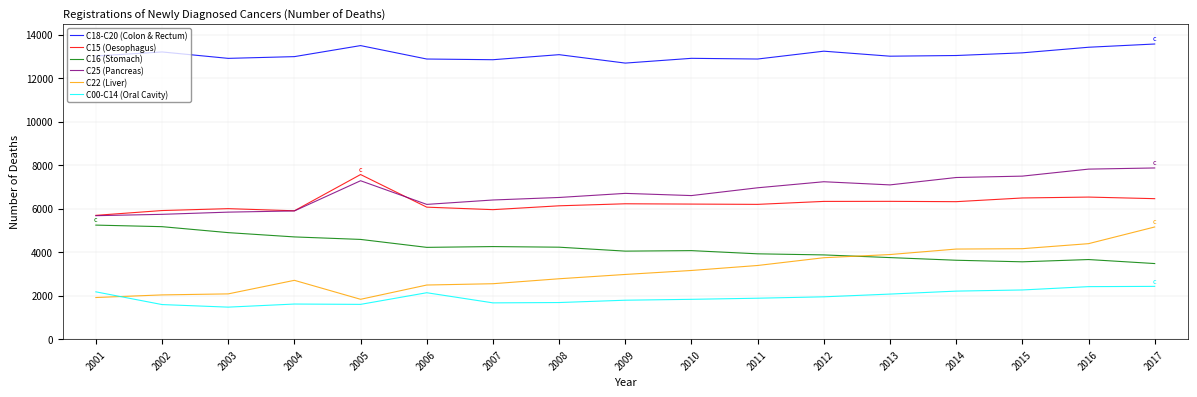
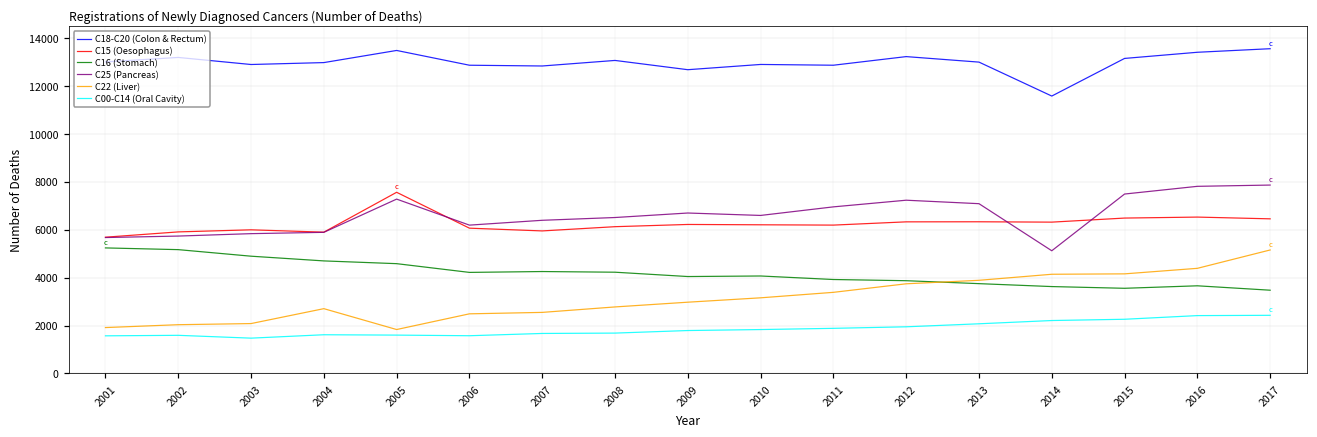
  {
    "C18-C20 (Colon & Rectum)": {
      "2003": 12900,
      "2004": 13000,
      "2005": 13500,
      "2006": 12900,
      "2007": 12800,
      "2008": 13100,
      "2009": 12700,
      "2010": 12900,
      "2011": 12900,
      "2012": 13200,
      "2013": 13000,
-     "2014": 13000,
+     "2014": 11600,
      "2015": 13200,
      "2016": 13400,
      "2017": 13600
    },
    "C15 (Oesophagus)": {
      "2002": 5900,
      "2003": 6000,
      "2005": 7600,
      "2006": 6100,
      "2007": 6000,
      "2008": 6100,
      "2009": 6200,
      "2010": 6200,
      "2011": 6200,
      "2012": 6300,
      "2013": 6300,
      "2014": 6300,
      "2015": 6500,
      "2016": 6500,
      "2017": 6500
    },
    "C16 (Stomach)": {
      "2001": 5200,
      "2002": 5200,
      "2003": 4900,
      "2004": 4700,
      "2005": 4600,
      "2006": 4200,
      "2007": 4300,
      "2008": 4200,
      "2009": 4000,
      "2010": 4100,
      "2011": 3900,
      "2012": 3900,
      "2013": 3800,
      "2014": 3600,
      "2015": 3600,
      "2016": 3700,
      "2017": 3500
    },
    "C25 (Pancreas)": {
      "2002": 5700,
      "2003": 5800,
      "2005": 7300,
      "2006": 6200,
      "2007": 6400,
      "2008": 6500,
      "2009": 6700,
      "2010": 6600,
      "2011": 7000,
      "2012": 7200,
      "2013": 7100,
-     "2014": 7400,
+     "2014": 5100,
      "2015": 7500,
      "2016": 7800,
      "2017": 7900
    },
    "C22 (Liver)": {
      "2001": 1900,
      "2002": 2000,
      "2003": 2100,
      "2004": 2700,
      "2005": 1800,
      "2006": 2500,
      "2007": 2500,
      "2008": 2800,
      "2009": 3000,
      "2010": 3200,
      "2011": 3400,
      "2012": 3700,
      "2013": 3900,
      "2014": 4100,
      "2015": 4200,
      "2016": 4400,
      "2017": 5200
    },
    "C00-C14 (Oral Cavity)": {
-     "2001": 2200,
+     "2001": 1600,
      "2002": 1600,
      "2003": 1500,
      "2004": 1600,
      "2005": 1600,
-     "2006": 2100,
+     "2006": 1600,
      "2007": 1700,
      "2008": 1700,
      "2009": 1800,
      "2010": 1800,
      "2011": 1900,
      "2012": 1900,
      "2013": 2100,
      "2014": 2200,
      "2015": 2300,
      "2016": 2400,
      "2017": 2400
    }
  }
